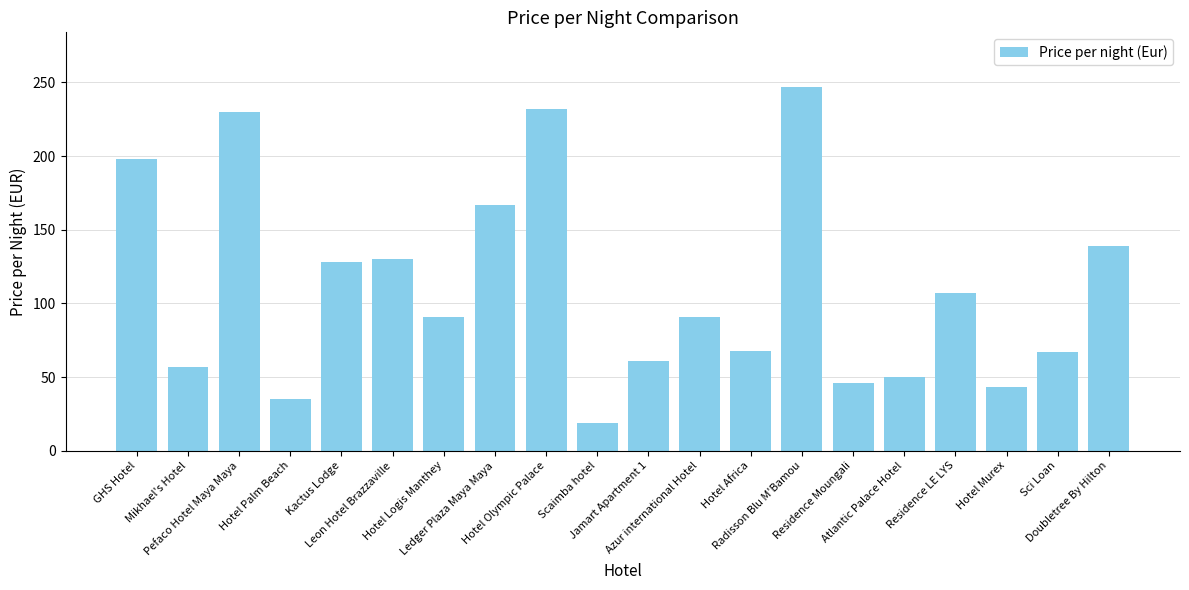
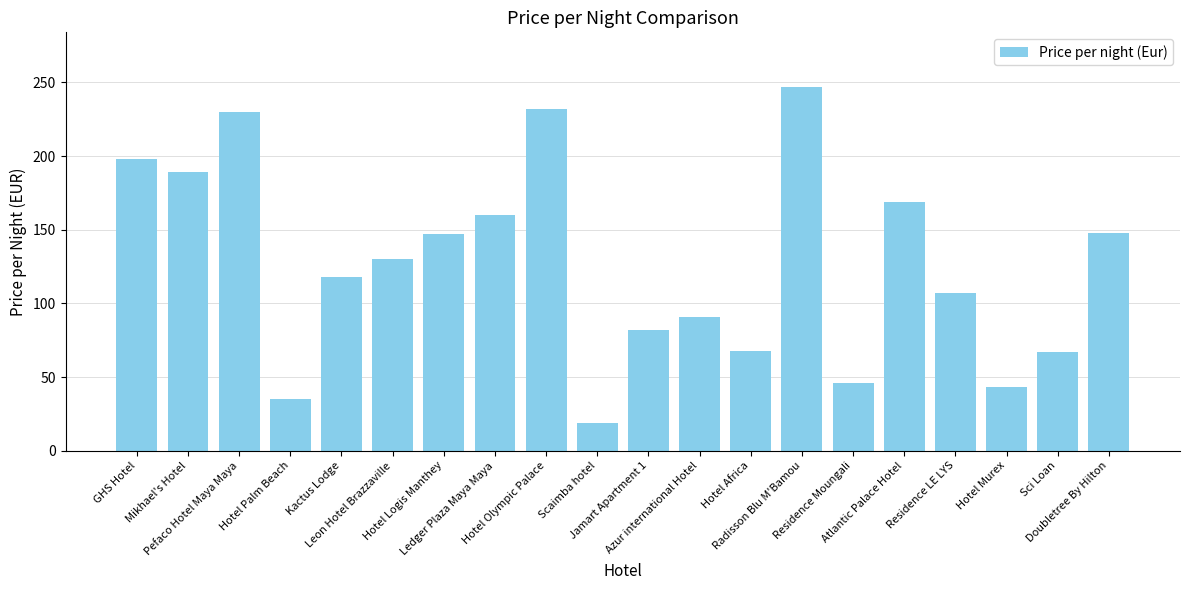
  {
    "GHS Hotel": 198,
-   "Mikhael's Hotel": 57,
+   "Mikhael's Hotel": 189,
    "Pefaco Hotel Maya Maya": 230,
    "Hotel Palm Beach": 35,
-   "Kactus Lodge": 128,
+   "Kactus Lodge": 118,
    "Leon Hotel Brazzaville": 130,
-   "Hotel Logis Manthey": 91,
-   "Ledger Plaza Maya Maya": 167,
+   "Hotel Logis Manthey": 147,
+   "Ledger Plaza Maya Maya": 160,
    "Hotel Olympic Palace": 232,
    "Scaimba hotel": 19,
-   "Jamart Apartment 1": 61,
+   "Jamart Apartment 1": 82,
    "Azur international Hotel": 91,
    "Hotel Africa": 68,
    "Radisson Blu M'Bamou": 247,
    "Residence Moungali": 46,
-   "Atlantic Palace Hotel": 50,
+   "Atlantic Palace Hotel": 169,
    "Residence LE LYS": 107,
    "Hotel Murex": 43,
    "Sci Loan": 67,
-   "Doubletree By Hilton": 139
+   "Doubletree By Hilton": 148
  }
